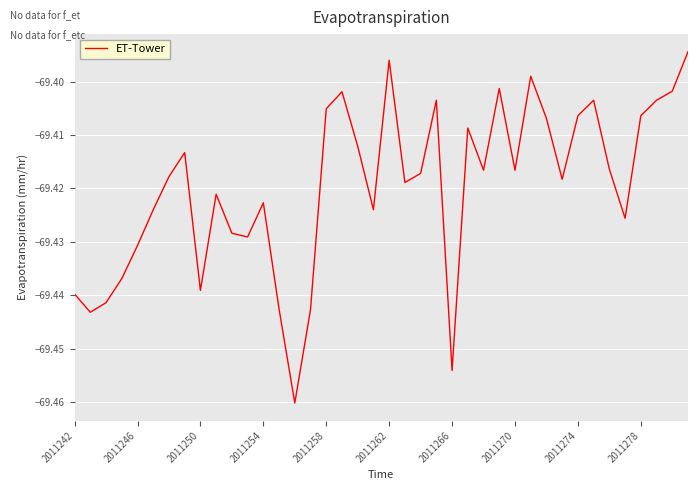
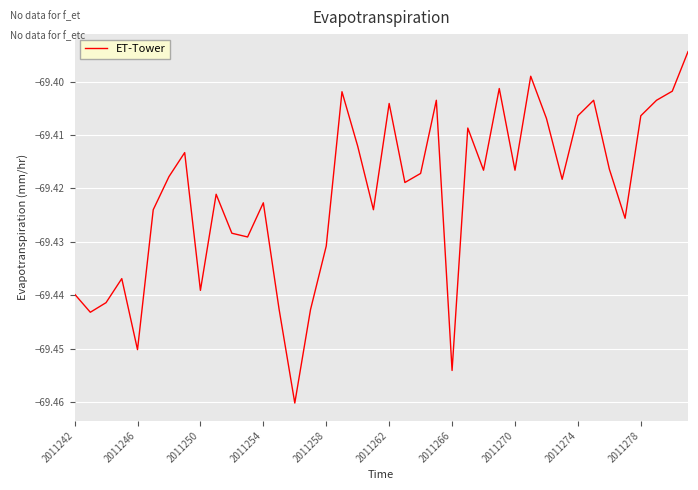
  {
    "2011242": -69.440,
-   "2011246": -69.431,
+   "2011246": -69.450,
    "2011250": -69.439,
    "2011254": -69.423,
-   "2011258": -69.405,
-   "2011262": -69.396,
+   "2011258": -69.431,
+   "2011262": -69.404,
    "2011266": -69.454,
    "2011270": -69.417,
    "2011274": -69.406,
    "2011278": -69.406
  }
